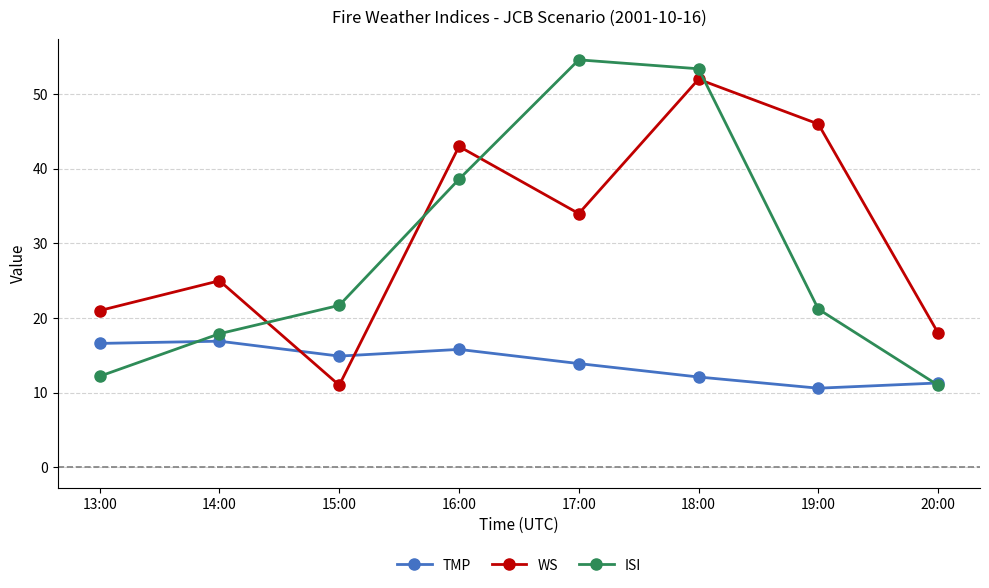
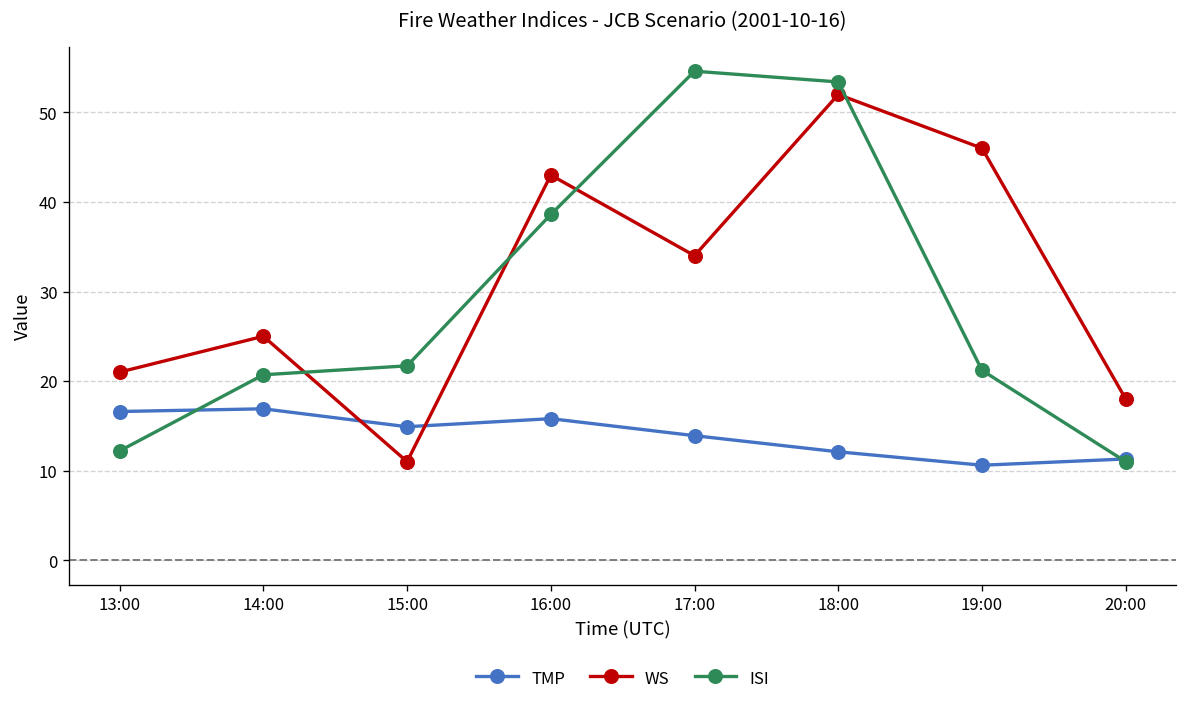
  {
    "TMP": {
      "13:00": 17,
      "14:00": 17,
      "15:00": 15,
      "16:00": 16,
      "17:00": 14,
      "18:00": 12,
      "19:00": 11
    },
    "WS": {
      "13:00": 21,
      "14:00": 25,
      "15:00": 11,
      "16:00": 43,
      "17:00": 34,
      "18:00": 52,
      "19:00": 46,
      "20:00": 18
    },
    "ISI": {
      "13:00": 12,
-     "14:00": 18,
+     "14:00": 21,
      "15:00": 22,
      "16:00": 39,
      "17:00": 55,
      "18:00": 53,
      "19:00": 21
    }
  }
